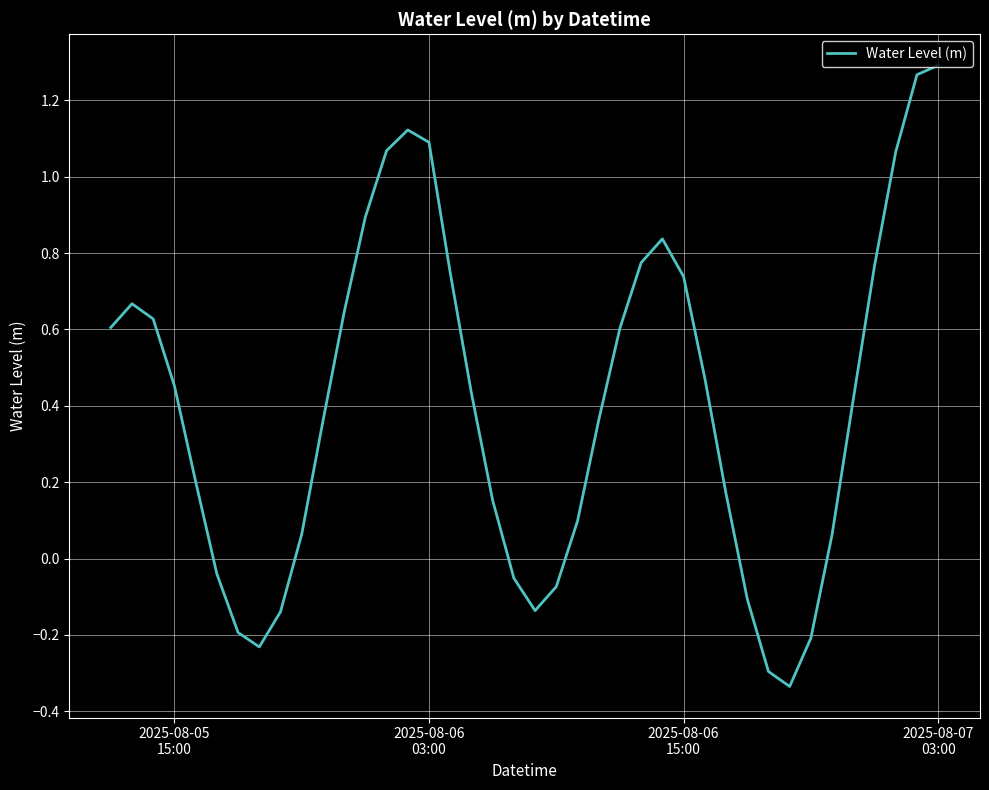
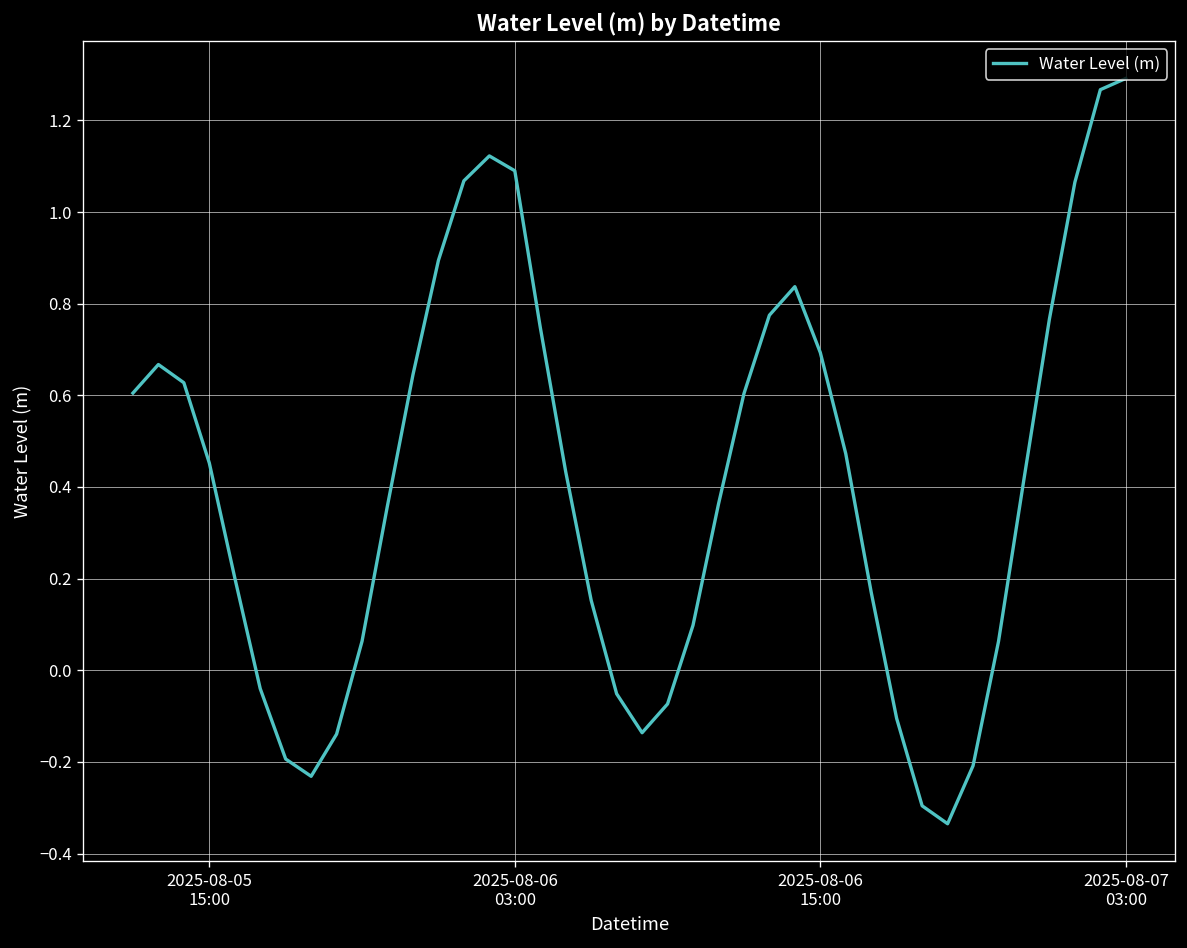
  {
    "2025-08-05 15:00": 0.45,
    "2025-08-06 03:00": 1.09,
-   "2025-08-06 15:00": 0.74
+   "2025-08-06 15:00": 0.69
  }
